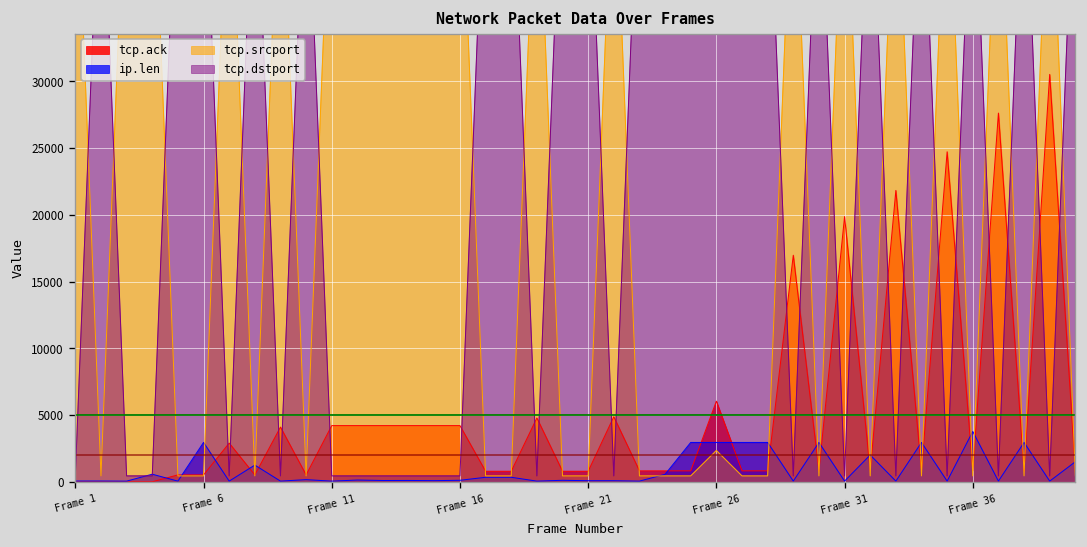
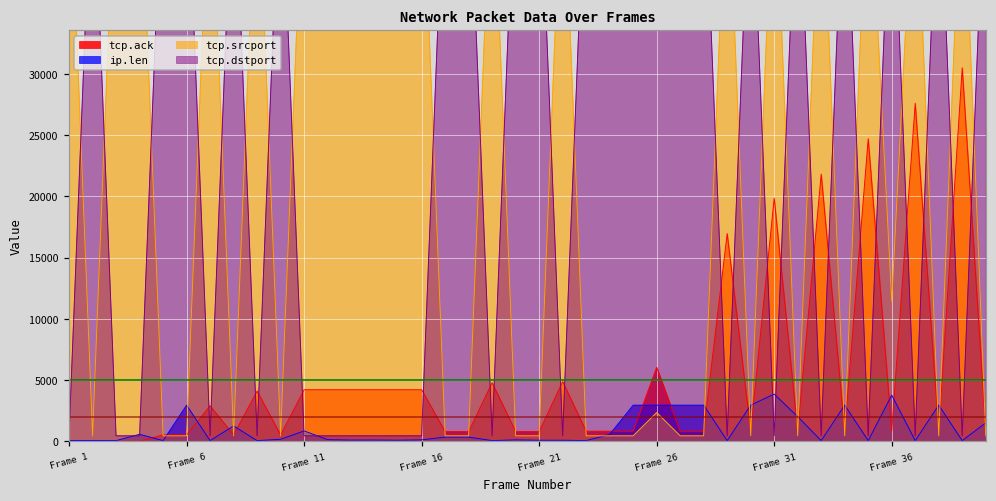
  {
    "tcp.ack": {
      "Frame 11": 4200,
      "Frame 16": 4200,
      "Frame 21": 800,
      "Frame 26": 6000,
      "Frame 31": 19900,
      "Frame 36": 800
    },
    "ip.len": {
      "Frame 6": 2900,
-     "Frame 11": 100,
+     "Frame 11": 800,
      "Frame 16": 100,
      "Frame 21": 100,
      "Frame 26": 2900,
-     "Frame 31": 100,
+     "Frame 31": 3900,
      "Frame 36": 3800
    },
    "tcp.srcport": {
      "Frame 21": 400,
      "Frame 26": 2300,
-     "Frame 36": 400
+     "Frame 36": 11400
    },
    "tcp.dstport": {
      "Frame 1": 400,
      "Frame 11": 400,
      "Frame 16": 400,
      "Frame 31": 400
    }
  }
